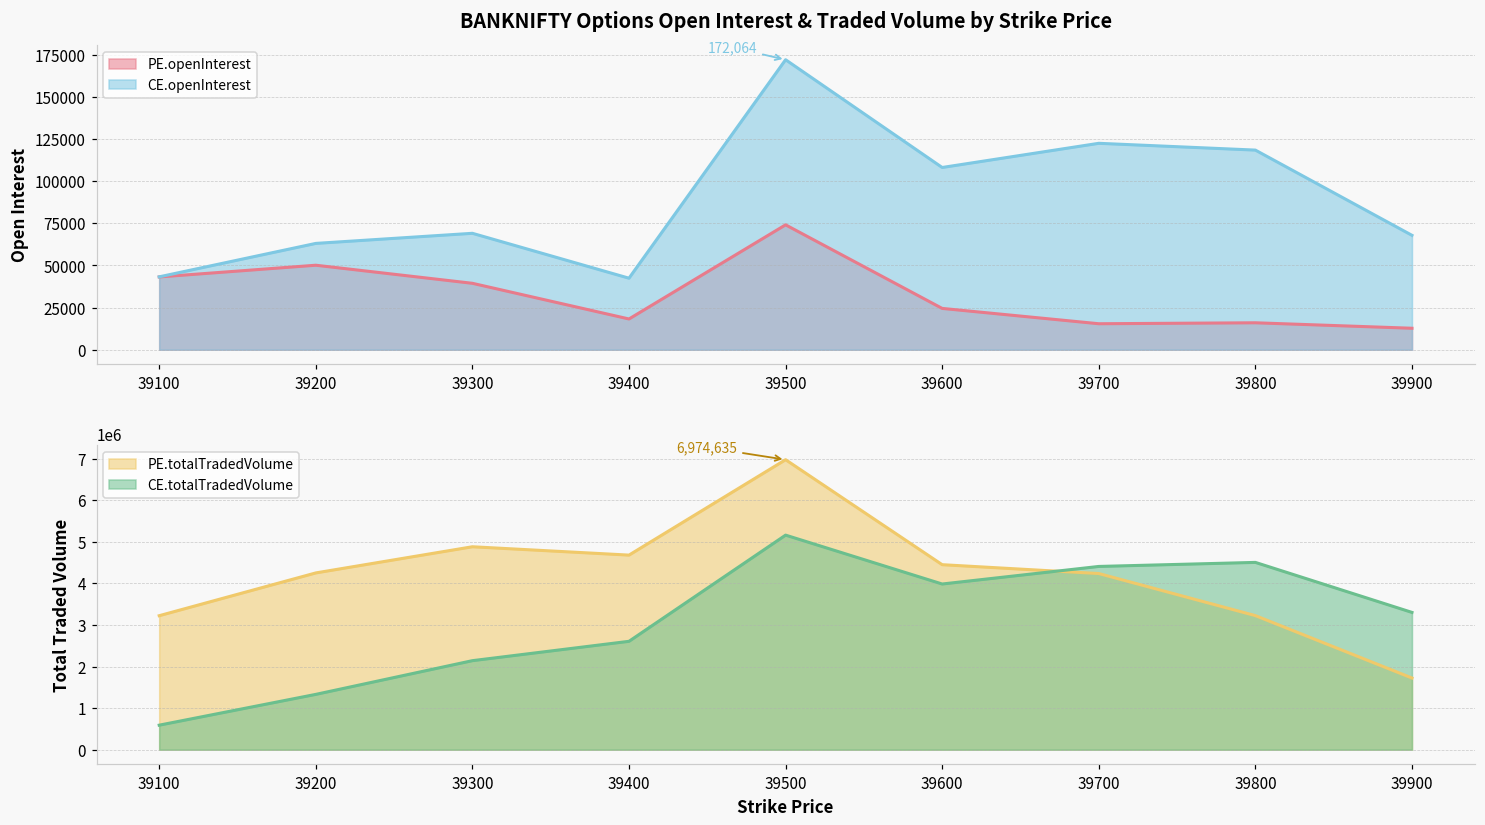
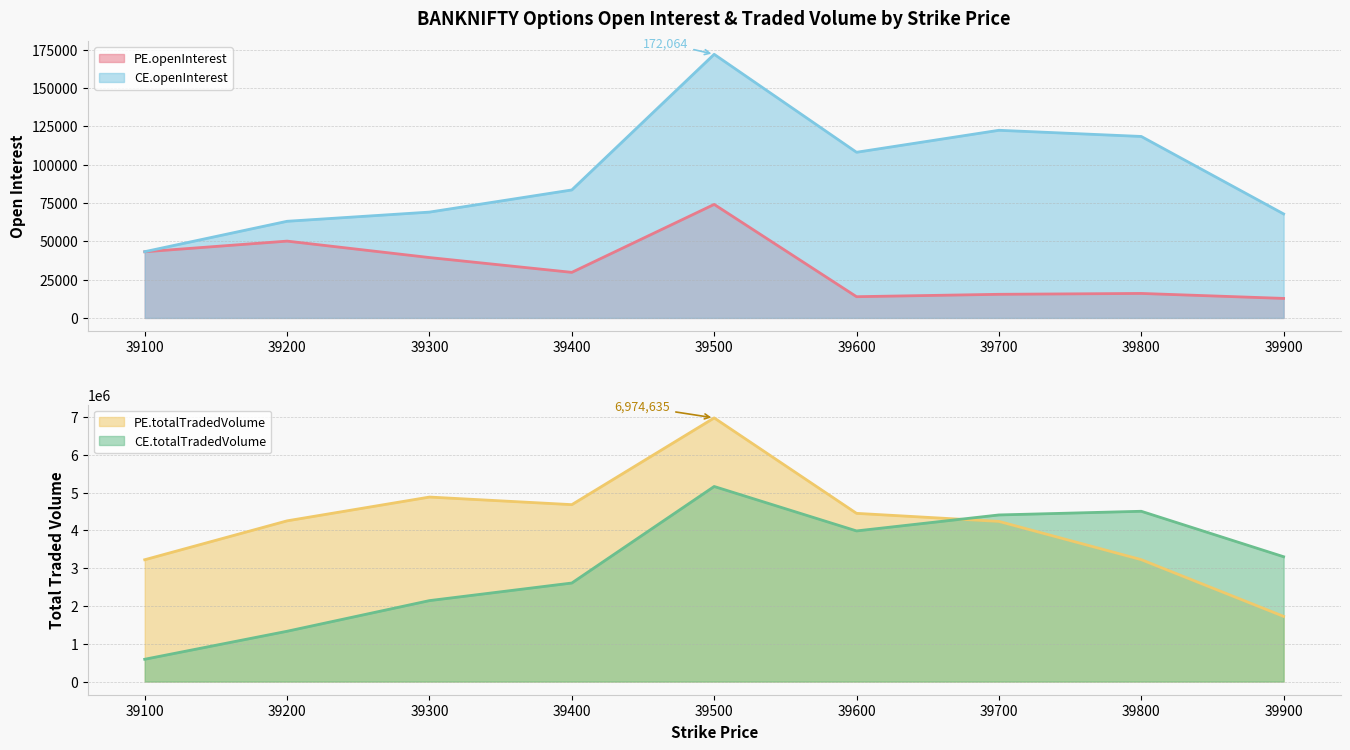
  {
    "BANKNIFTY Options Open Interest & Traded Volume by Strike Price": {
      "PE.openInterest": {
        "39200": 50000,
        "39300": 39000,
-       "39400": 18000,
+       "39400": 30000,
        "39500": 74000,
-       "39600": 25000,
+       "39600": 14000,
        "39700": 15000,
        "39800": 16000,
        "39900": 13000
      },
      "CE.openInterest": {
        "39200": 63000,
        "39300": 69000,
-       "39400": 42000,
+       "39400": 84000,
        "39600": 108000,
        "39700": 122000,
        "39800": 118000,
        "39900": 68000
      }
    }
  }
